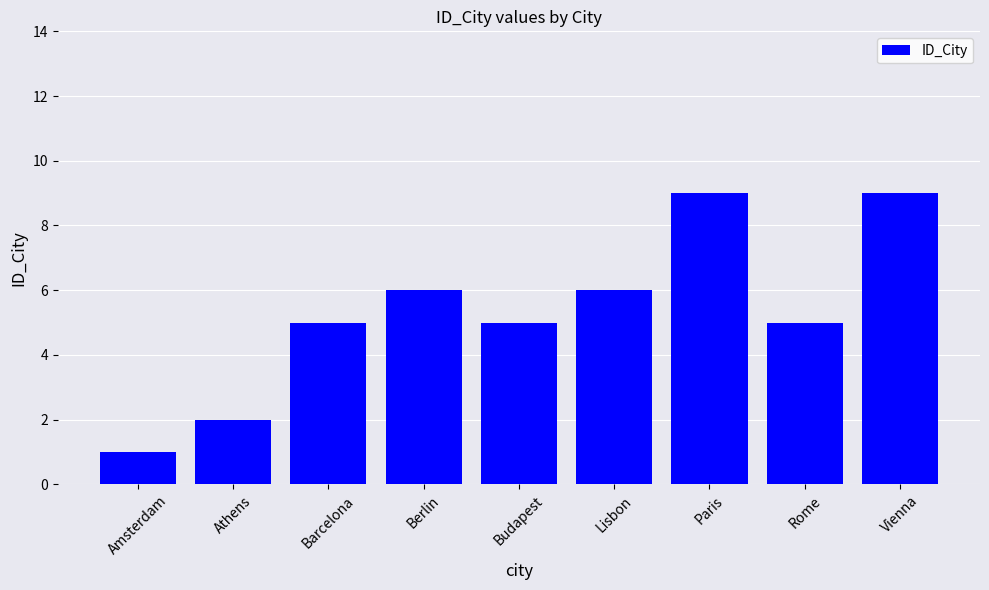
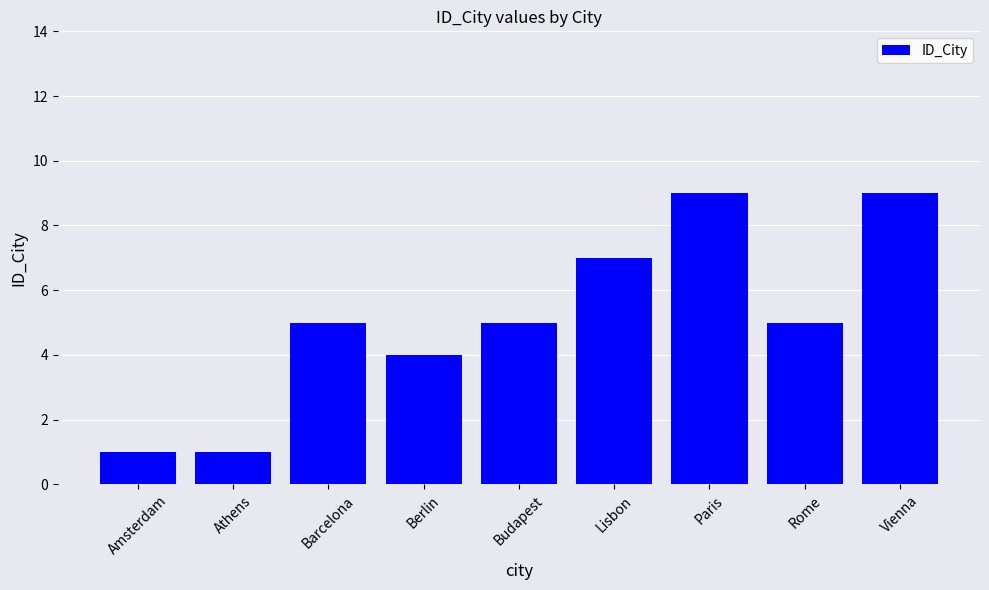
  {
    "Amsterdam": 1,
-   "Athens": 2,
+   "Athens": 1,
    "Barcelona": 5,
-   "Berlin": 6,
+   "Berlin": 4,
    "Budapest": 5,
-   "Lisbon": 6,
+   "Lisbon": 7,
    "Paris": 9,
    "Rome": 5,
    "Vienna": 9
  }
